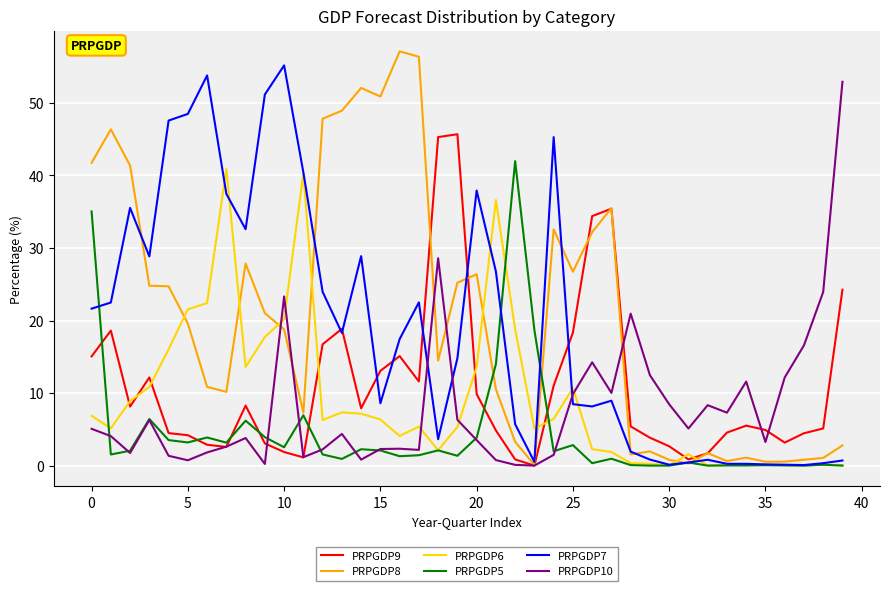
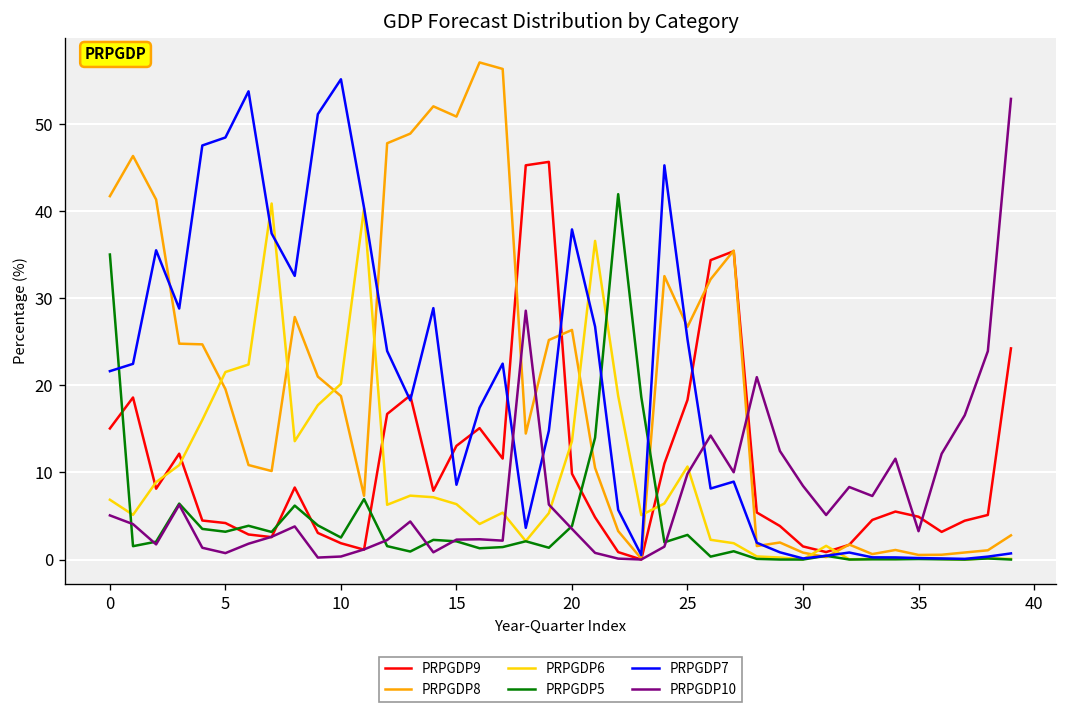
  {
    "PRPGDP9": {
      "0": 15,
      "5": 4,
      "10": 2,
      "15": 13,
      "20": 10,
      "25": 18,
-     "30": 3,
+     "30": 2,
      "35": 5
    },
    "PRPGDP5": {
      "0": 35,
      "5": 3,
      "10": 3,
      "25": 3
    },
    "PRPGDP7": {
      "0": 22,
      "5": 48,
      "10": 55,
      "15": 9,
      "20": 38,
-     "25": 8
+     "25": 25
    },
    "PRPGDP10": {
      "0": 5,
      "5": 1,
-     "10": 23,
+     "10": 0,
      "25": 10,
      "30": 8,
      "35": 3
    }
  }
